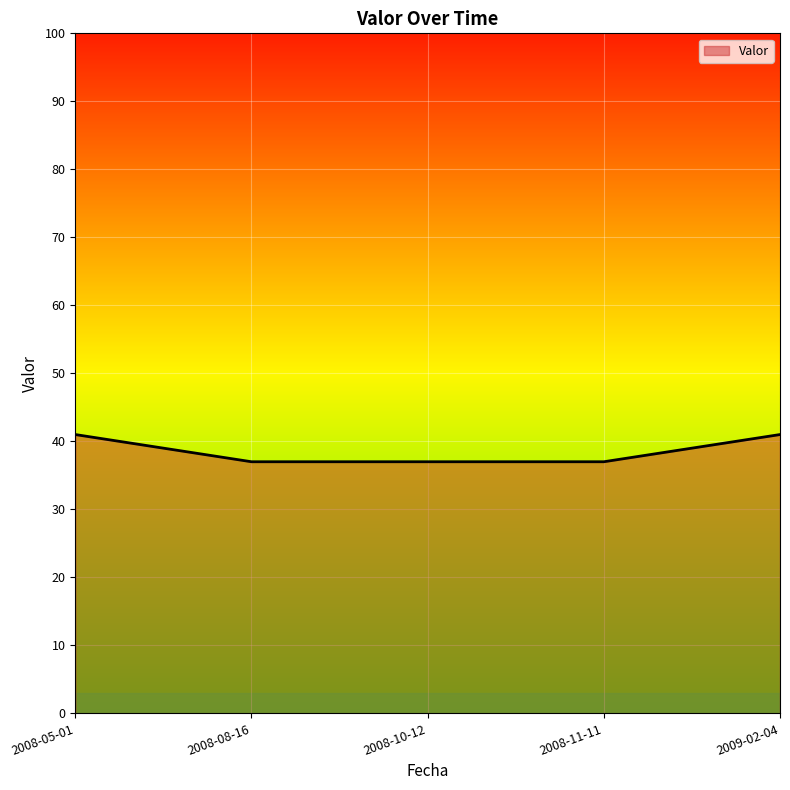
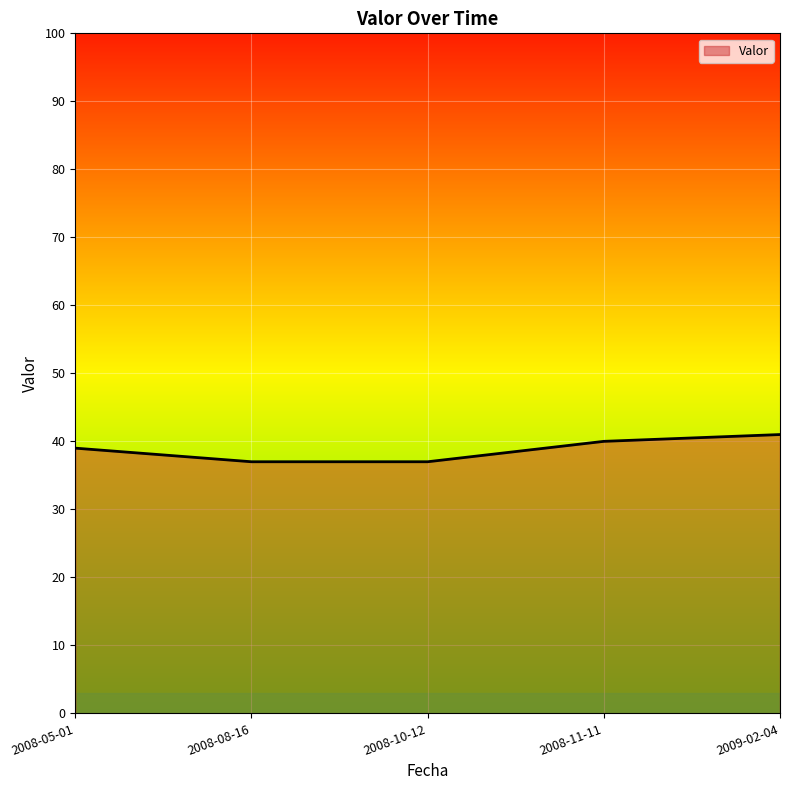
  {
-   "2008-05-01": 41,
+   "2008-05-01": 39,
    "2008-08-16": 37,
    "2008-10-12": 37,
-   "2008-11-11": 37,
+   "2008-11-11": 40,
    "2009-02-04": 41
  }
